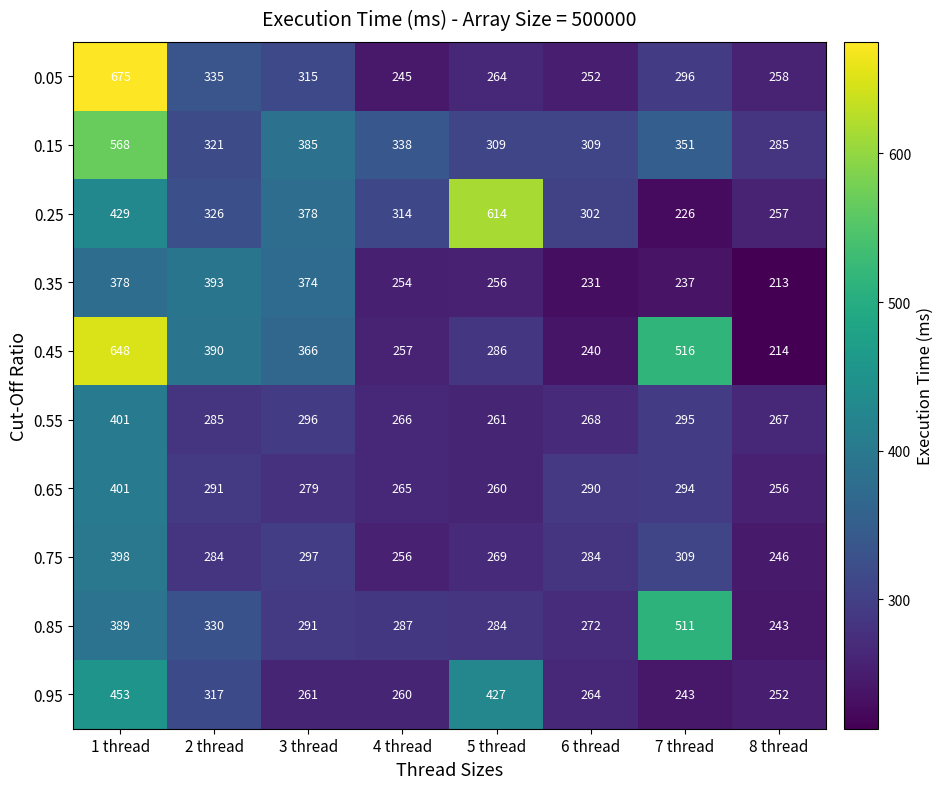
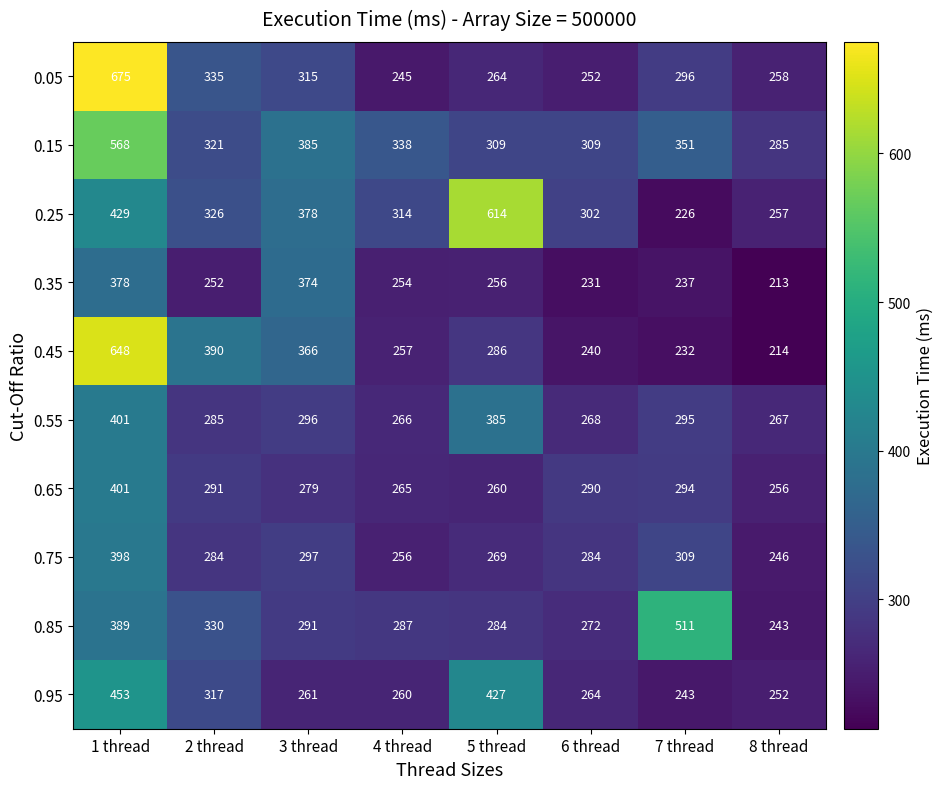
  {
    "0.05": {
      "1 thread": 675,
      "2 thread": 335,
      "3 thread": 315,
      "4 thread": 245,
      "5 thread": 264,
      "6 thread": 252,
      "7 thread": 296,
      "8 thread": 258
    },
    "0.15": {
      "1 thread": 568,
      "2 thread": 321,
      "3 thread": 385,
      "4 thread": 338,
      "5 thread": 309,
      "6 thread": 309,
      "7 thread": 351,
      "8 thread": 285
    },
    "0.25": {
      "1 thread": 429,
      "2 thread": 326,
      "3 thread": 378,
      "4 thread": 314,
      "5 thread": 614,
      "6 thread": 302,
      "7 thread": 226,
      "8 thread": 257
    },
    "0.35": {
      "1 thread": 378,
-     "2 thread": 393,
+     "2 thread": 252,
      "3 thread": 374,
      "4 thread": 254,
      "5 thread": 256,
      "6 thread": 231,
      "7 thread": 237,
      "8 thread": 213
    },
    "0.45": {
      "1 thread": 648,
      "2 thread": 390,
      "3 thread": 366,
      "4 thread": 257,
      "5 thread": 286,
      "6 thread": 240,
-     "7 thread": 516,
+     "7 thread": 232,
      "8 thread": 214
    },
    "0.55": {
      "1 thread": 401,
      "2 thread": 285,
      "3 thread": 296,
      "4 thread": 266,
-     "5 thread": 261,
+     "5 thread": 385,
      "6 thread": 268,
      "7 thread": 295,
      "8 thread": 267
    },
    "0.65": {
      "1 thread": 401,
      "2 thread": 291,
      "3 thread": 279,
      "4 thread": 265,
      "5 thread": 260,
      "6 thread": 290,
      "7 thread": 294,
      "8 thread": 256
    },
    "0.75": {
      "1 thread": 398,
      "2 thread": 284,
      "3 thread": 297,
      "4 thread": 256,
      "5 thread": 269,
      "6 thread": 284,
      "7 thread": 309,
      "8 thread": 246
    },
    "0.85": {
      "1 thread": 389,
      "2 thread": 330,
      "3 thread": 291,
      "4 thread": 287,
      "5 thread": 284,
      "6 thread": 272,
      "7 thread": 511,
      "8 thread": 243
    },
    "0.95": {
      "1 thread": 453,
      "2 thread": 317,
      "3 thread": 261,
      "4 thread": 260,
      "5 thread": 427,
      "6 thread": 264,
      "7 thread": 243,
      "8 thread": 252
    }
  }
